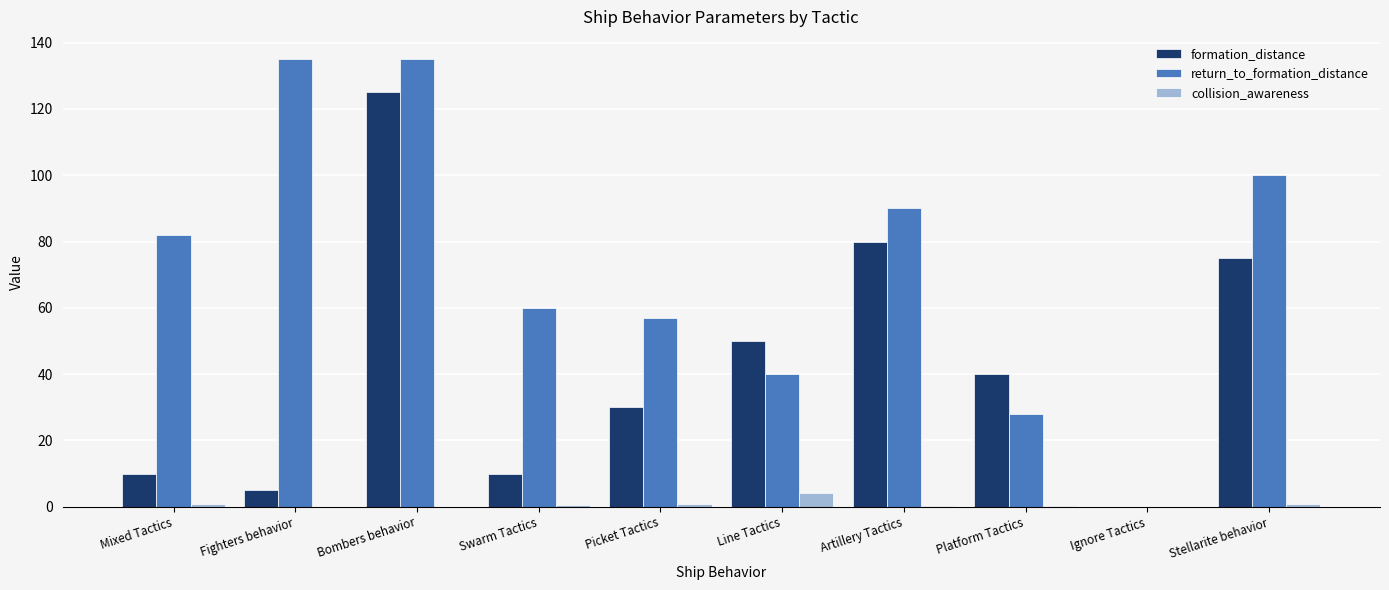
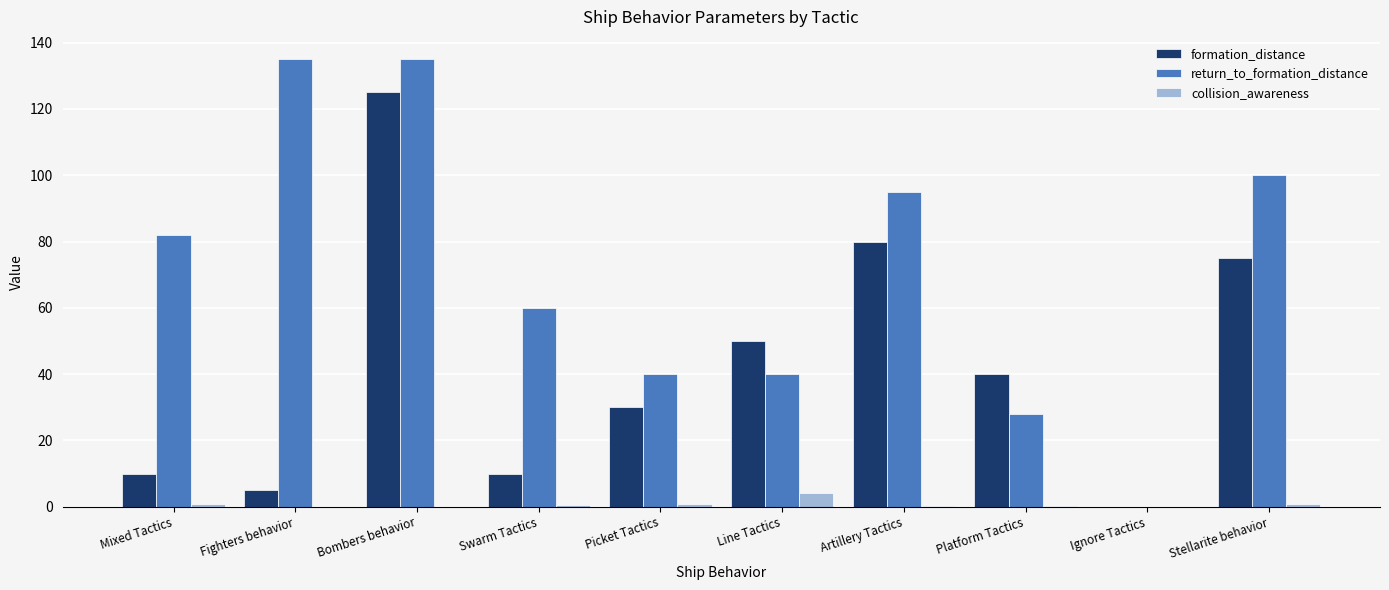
  {
    "formation_distance": {
      "Mixed Tactics": 10,
      "Fighters behavior": 5,
      "Bombers behavior": 125,
      "Swarm Tactics": 10,
      "Picket Tactics": 30,
      "Line Tactics": 50,
      "Artillery Tactics": 80,
      "Platform Tactics": 40,
      "Ignore Tactics": 0,
      "Stellarite behavior": 75
    },
    "return_to_formation_distance": {
      "Mixed Tactics": 82,
      "Fighters behavior": 135,
      "Bombers behavior": 135,
      "Swarm Tactics": 60,
-     "Picket Tactics": 57,
+     "Picket Tactics": 40,
      "Line Tactics": 40,
-     "Artillery Tactics": 90,
+     "Artillery Tactics": 95,
      "Platform Tactics": 28,
      "Ignore Tactics": 0,
      "Stellarite behavior": 100
    },
    "collision_awareness": {
      "Fighters behavior": 0,
      "Bombers behavior": 0,
      "Line Tactics": 4,
      "Ignore Tactics": 0,
      "Stellarite behavior": 1
    }
  }
